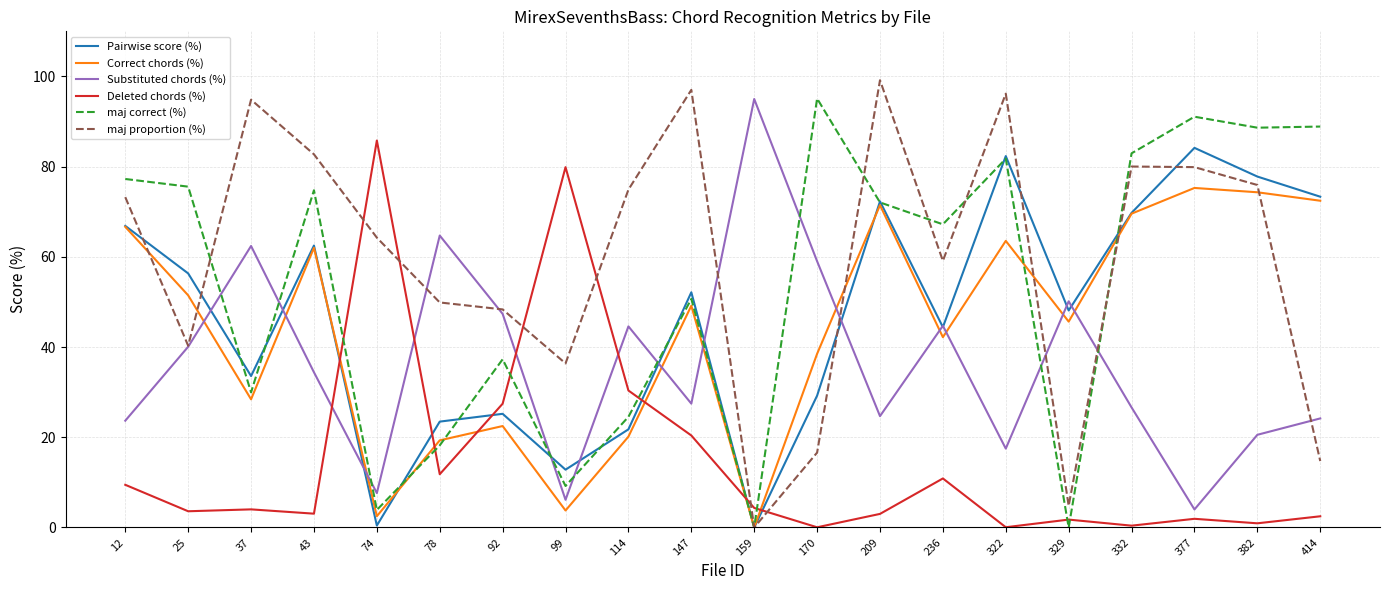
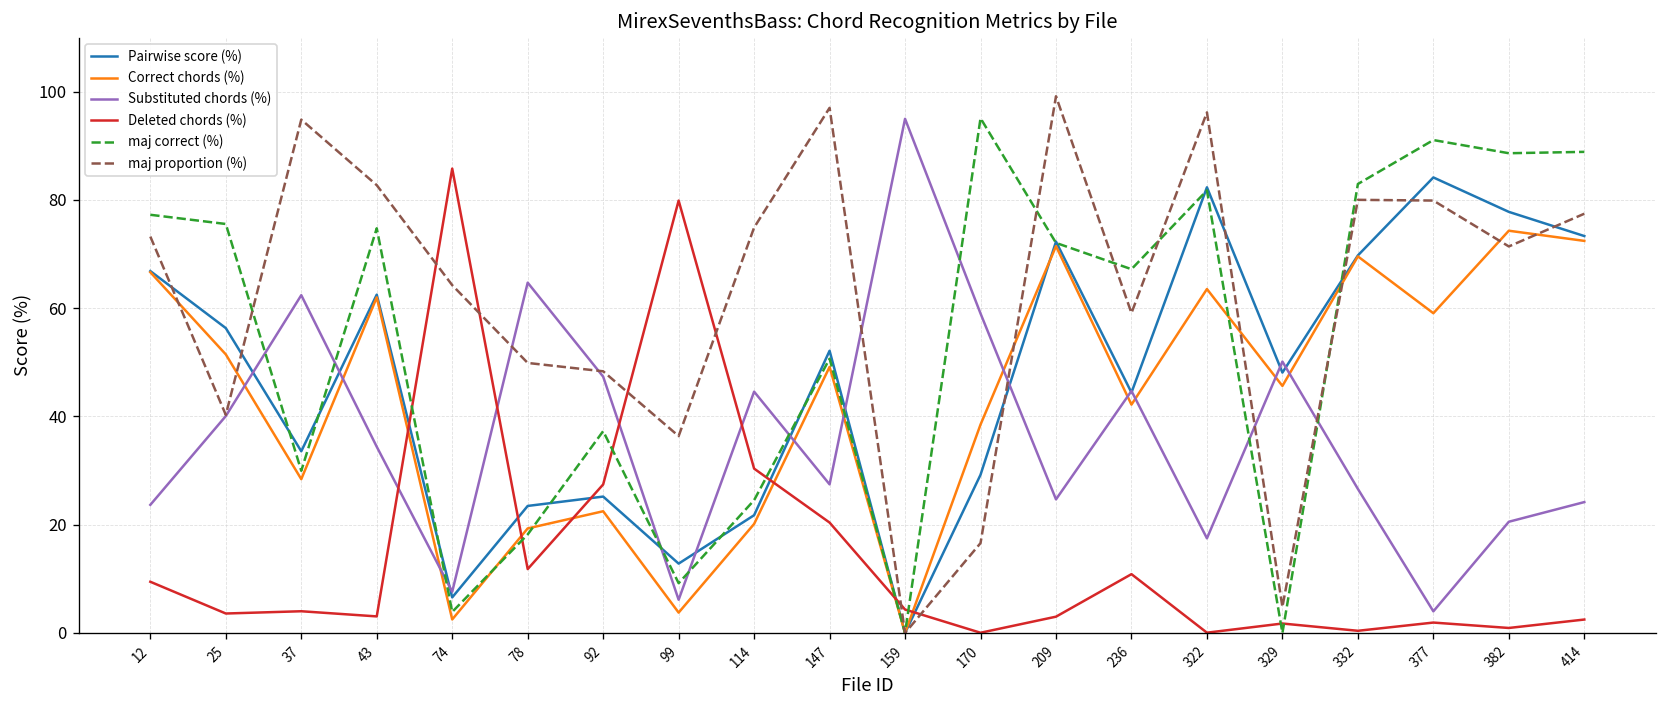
  {
    "Pairwise score (%)": {
      "25": 56,
      "37": 34,
-     "74": 0,
+     "74": 7,
      "78": 23,
      "92": 25,
      "99": 13,
      "114": 22,
      "147": 52,
      "170": 29,
      "322": 82,
      "329": 48,
      "377": 84,
      "382": 78,
      "414": 73
    },
    "Correct chords (%)": {
      "25": 51,
      "37": 28,
      "74": 2,
      "78": 19,
      "92": 22,
      "99": 4,
      "114": 20,
      "147": 49,
      "170": 39,
      "209": 71,
      "236": 42,
      "322": 64,
      "329": 46,
-     "377": 75,
+     "377": 59,
      "382": 74,
      "414": 72
    },
    "Substituted chords (%)": {
      "12": 24,
      "37": 62,
      "43": 34,
      "74": 8,
      "78": 65,
      "92": 47,
      "99": 6,
      "114": 45,
      "147": 27,
      "159": 95,
      "170": 59,
      "209": 25,
      "322": 17,
      "329": 50,
      "332": 27,
      "377": 4,
      "382": 21,
      "414": 24
    },
    "Deleted chords (%)": {
      "12": 9,
      "25": 4,
      "37": 4,
      "43": 3,
      "74": 86,
      "78": 12,
      "92": 27,
      "99": 80,
      "114": 30,
      "147": 20,
      "159": 4,
      "170": 0,
      "209": 3,
      "236": 11,
      "322": 0,
      "329": 2,
      "332": 0,
      "377": 2,
      "382": 1,
      "414": 2
    },
    "maj correct (%)": {
      "12": 77,
      "25": 76,
      "37": 30,
      "43": 75,
      "74": 4,
      "78": 18,
      "92": 37,
      "99": 9,
      "114": 25,
      "147": 51,
      "170": 95,
      "236": 67,
      "322": 82,
      "329": 0,
      "332": 83,
      "377": 91,
      "382": 89,
      "414": 89
    },
    "maj proportion (%)": {
      "12": 73,
      "37": 95,
      "43": 83,
      "74": 64,
      "78": 50,
      "92": 48,
      "99": 36,
      "114": 75,
      "147": 97,
      "170": 17,
      "209": 99,
      "236": 59,
      "322": 96,
      "329": 5,
      "332": 80,
      "377": 80,
-     "382": 76,
-     "414": 15
+     "382": 71,
+     "414": 77
    }
  }
